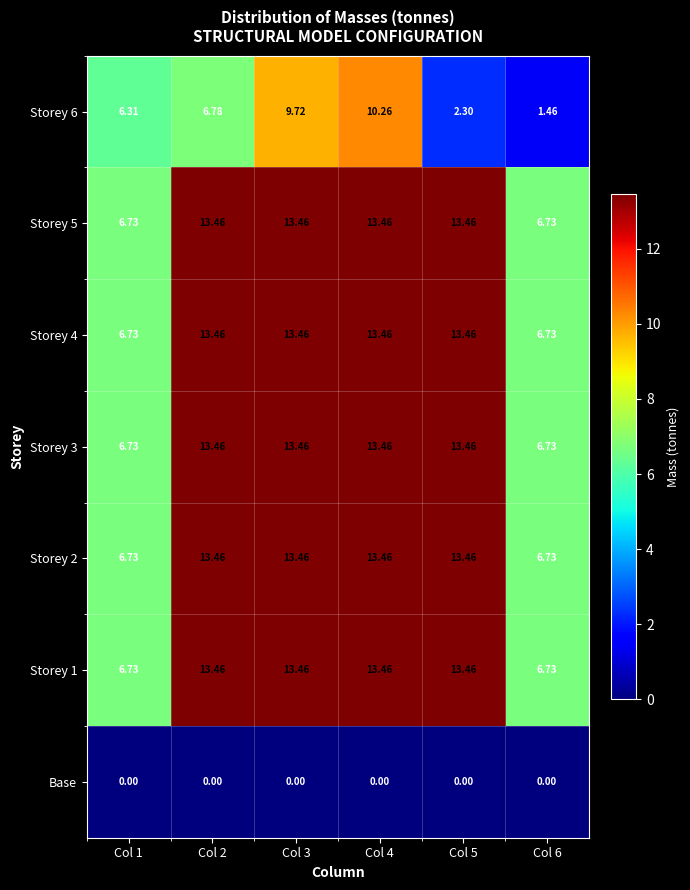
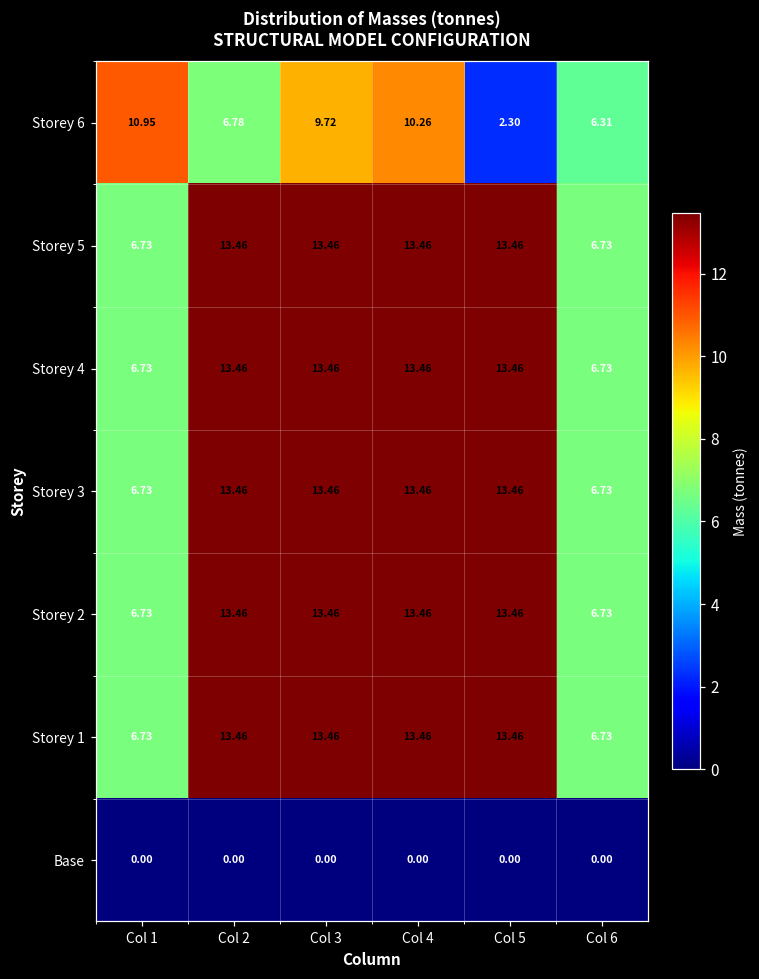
  {
    "Storey 6": {
-     "Col 1": 6.31,
+     "Col 1": 10.95,
      "Col 2": 6.78,
      "Col 3": 9.72,
      "Col 4": 10.26,
      "Col 5": 2.30,
-     "Col 6": 1.46
+     "Col 6": 6.31
    },
    "Storey 5": {
      "Col 1": 6.73,
      "Col 2": 13.46,
      "Col 3": 13.46,
      "Col 4": 13.46,
      "Col 5": 13.46,
      "Col 6": 6.73
    },
    "Storey 4": {
      "Col 1": 6.73,
      "Col 2": 13.46,
      "Col 3": 13.46,
      "Col 4": 13.46,
      "Col 5": 13.46,
      "Col 6": 6.73
    },
    "Storey 3": {
      "Col 1": 6.73,
      "Col 2": 13.46,
      "Col 3": 13.46,
      "Col 4": 13.46,
      "Col 5": 13.46,
      "Col 6": 6.73
    },
    "Storey 2": {
      "Col 1": 6.73,
      "Col 2": 13.46,
      "Col 3": 13.46,
      "Col 4": 13.46,
      "Col 5": 13.46,
      "Col 6": 6.73
    },
    "Storey 1": {
      "Col 1": 6.73,
      "Col 2": 13.46,
      "Col 3": 13.46,
      "Col 4": 13.46,
      "Col 5": 13.46,
      "Col 6": 6.73
    },
    "Base": {
      "Col 1": 0.00,
      "Col 2": 0.00,
      "Col 3": 0.00,
      "Col 4": 0.00,
      "Col 5": 0.00,
      "Col 6": 0.00
    }
  }
